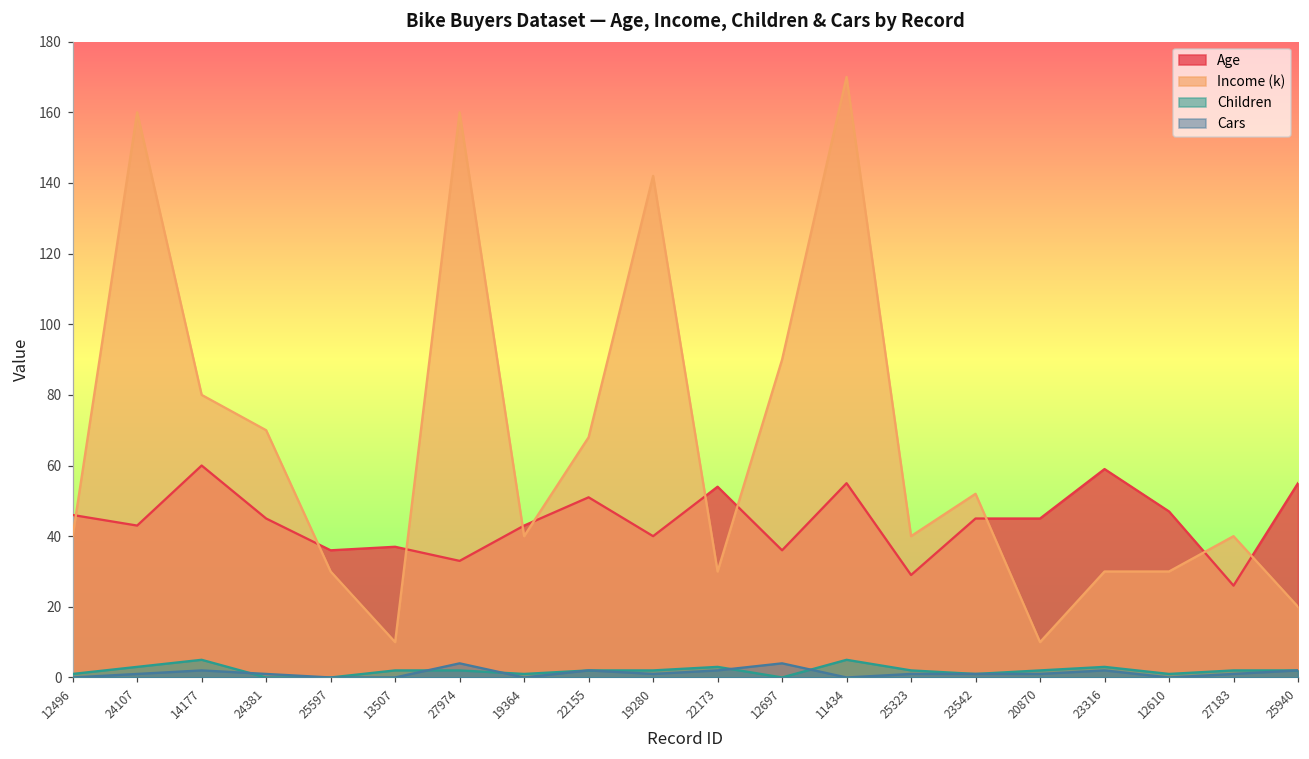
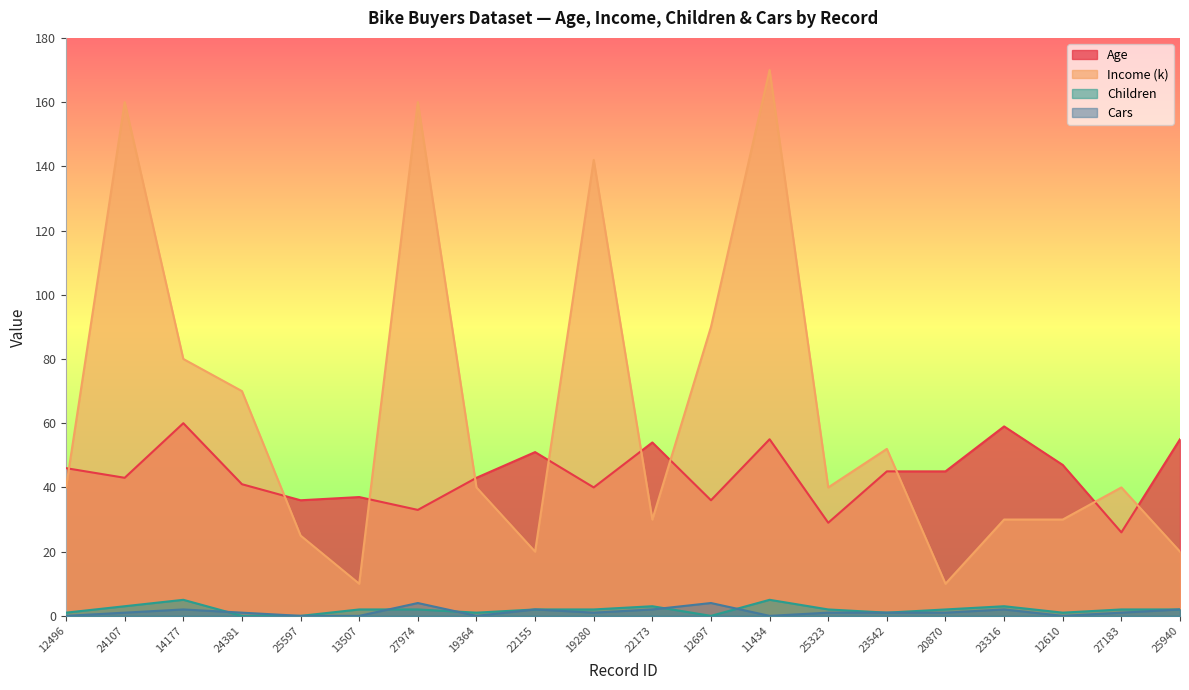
  {
    "Age": {
      "12496": 46,
      "24107": 43,
      "14177": 60,
-     "24381": 45,
+     "24381": 41,
      "25597": 36,
      "13507": 37,
      "27974": 33,
      "19364": 43,
      "22155": 51,
      "19280": 40,
      "22173": 54,
      "12697": 36,
      "11434": 55,
      "25323": 29,
      "23542": 45,
      "20870": 45,
      "23316": 59,
      "12610": 47,
      "27183": 26,
      "25940": 55
    },
    "Income (k)": {
      "12496": 40,
      "24107": 160,
      "14177": 80,
      "24381": 70,
-     "25597": 30,
+     "25597": 25,
      "13507": 10,
      "27974": 160,
      "19364": 40,
-     "22155": 68,
+     "22155": 20,
      "19280": 142,
      "22173": 30,
      "12697": 90,
      "11434": 170,
      "25323": 40,
      "23542": 52,
      "20870": 10,
      "23316": 30,
      "12610": 30,
      "27183": 40,
      "25940": 20
    }
  }
